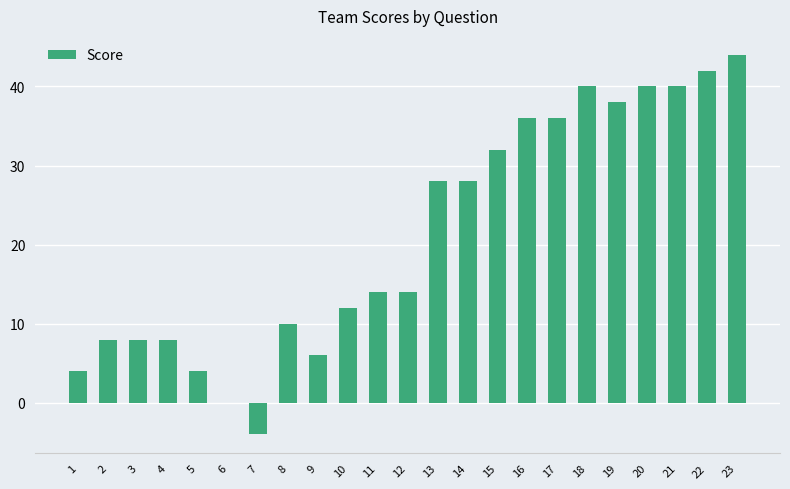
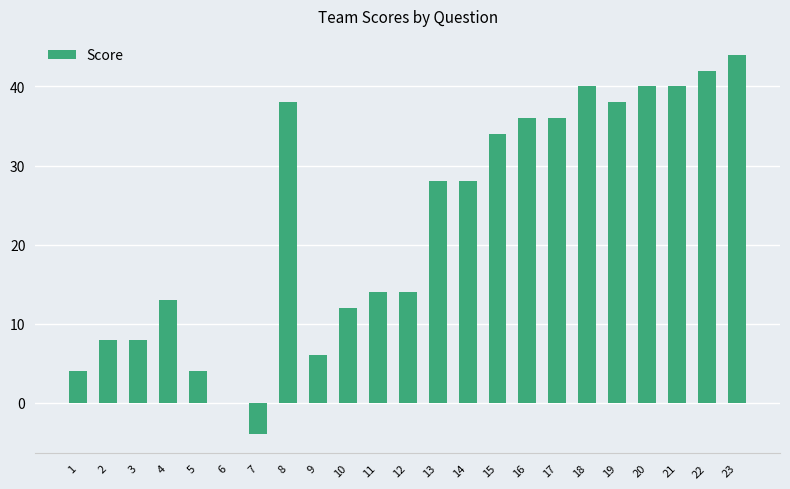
  {
    "1": 4,
    "2": 8,
    "3": 8,
-   "4": 8,
+   "4": 13,
    "5": 4,
    "6": 0,
    "7": -4,
-   "8": 10,
+   "8": 38,
    "9": 6,
    "10": 12,
    "11": 14,
    "12": 14,
    "13": 28,
    "14": 28,
-   "15": 32,
+   "15": 34,
    "16": 36,
    "17": 36,
    "18": 40,
    "19": 38,
    "20": 40,
    "21": 40,
    "22": 42,
    "23": 44
  }
